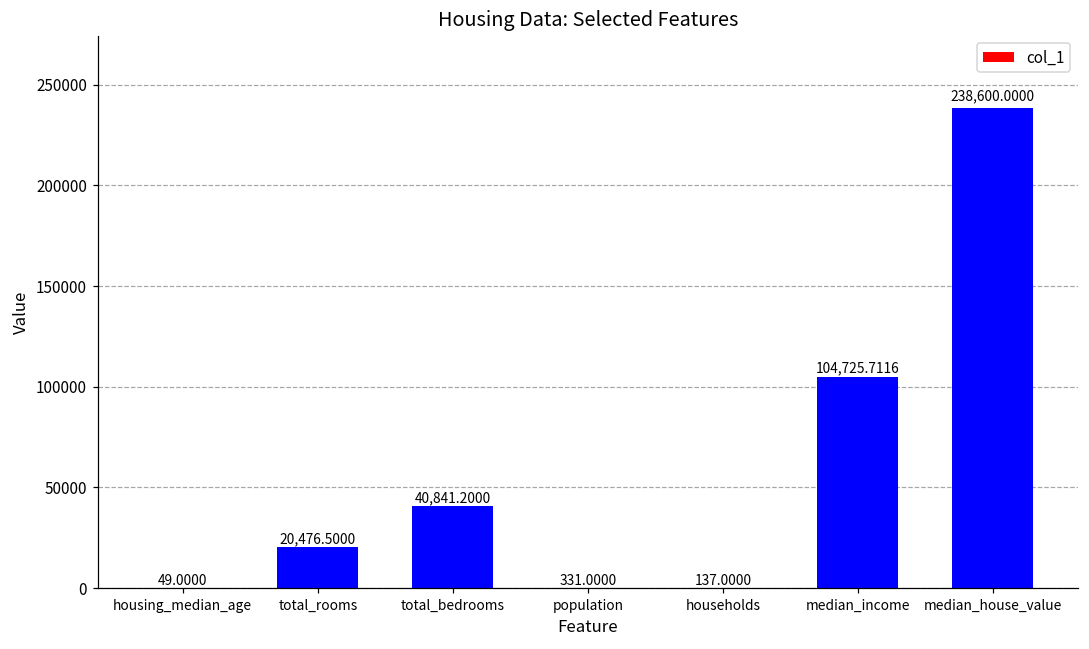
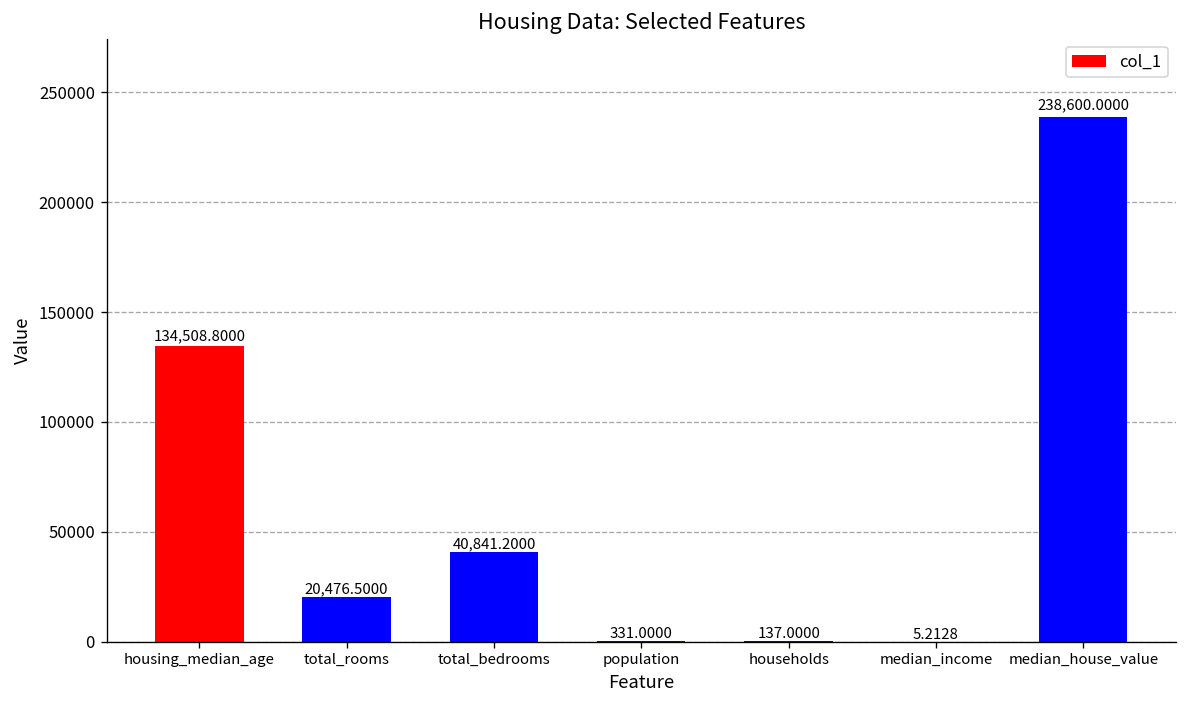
  {
-   "housing_median_age": "49.0000",
+   "housing_median_age": "134,508.8000",
    "total_rooms": "20,476.5000",
    "total_bedrooms": "40,841.2000",
    "population": "331.0000",
    "households": "137.0000",
-   "median_income": "104,725.7116",
+   "median_income": "5.2128",
    "median_house_value": "238,600.0000"
  }
